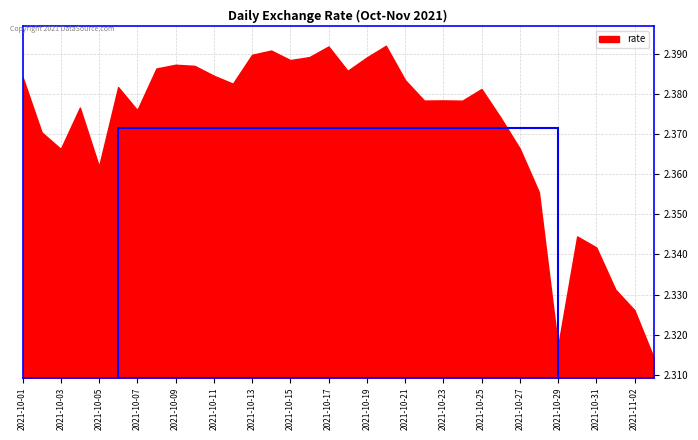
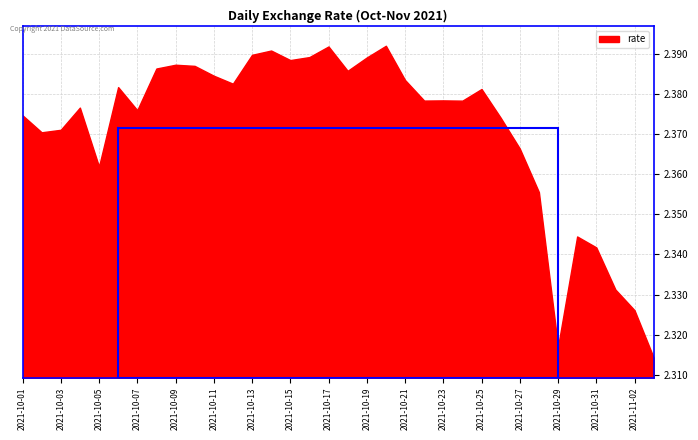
  {
-   "2021-10-01": 2.384,
-   "2021-10-03": 2.366,
+   "2021-10-01": 2.375,
+   "2021-10-03": 2.371,
    "2021-10-05": 2.362,
    "2021-10-07": 2.376,
    "2021-10-09": 2.387,
    "2021-10-11": 2.385,
    "2021-10-13": 2.390,
    "2021-10-15": 2.388,
    "2021-10-17": 2.392,
    "2021-10-19": 2.389,
    "2021-10-21": 2.384,
    "2021-10-23": 2.378,
    "2021-10-25": 2.381,
    "2021-10-27": 2.366,
    "2021-10-29": 2.317,
    "2021-10-31": 2.342,
    "2021-11-02": 2.326
  }
